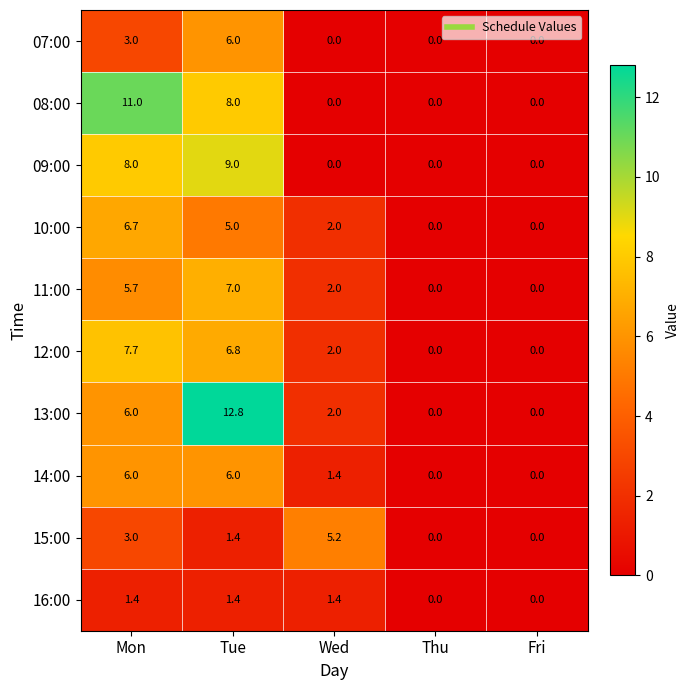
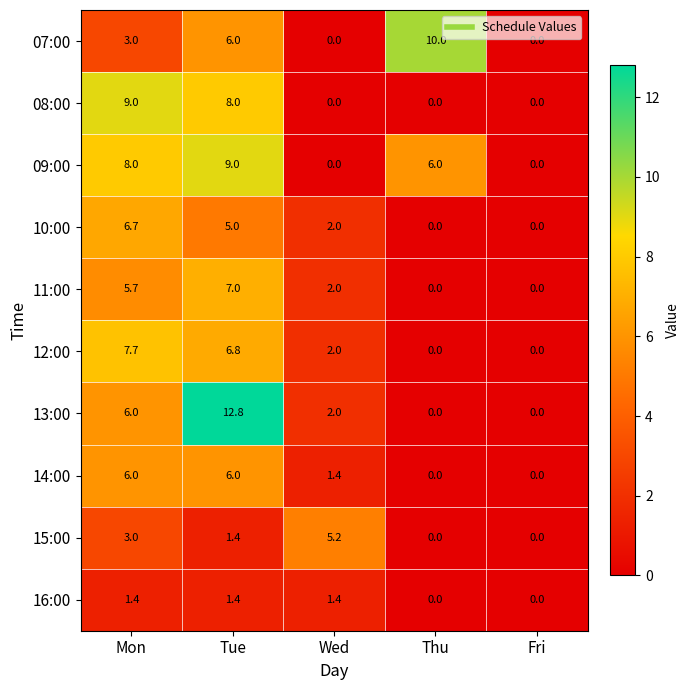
  {
    "07:00": {
      "Mon": 3.0,
      "Tue": 6.0,
      "Wed": 0.0,
-     "Thu": 0.0
+     "Thu": 10.0
    },
    "08:00": {
-     "Mon": 11.0,
+     "Mon": 9.0,
      "Tue": 8.0,
      "Wed": 0.0,
      "Thu": 0.0,
      "Fri": 0.0
    },
    "09:00": {
      "Mon": 8.0,
      "Tue": 9.0,
      "Wed": 0.0,
-     "Thu": 0.0,
+     "Thu": 6.0,
      "Fri": 0.0
    },
    "10:00": {
      "Mon": 6.7,
      "Tue": 5.0,
      "Wed": 2.0,
      "Thu": 0.0,
      "Fri": 0.0
    },
    "11:00": {
      "Mon": 5.7,
      "Tue": 7.0,
      "Wed": 2.0,
      "Thu": 0.0,
      "Fri": 0.0
    },
    "12:00": {
      "Mon": 7.7,
      "Tue": 6.8,
      "Wed": 2.0,
      "Thu": 0.0,
      "Fri": 0.0
    },
    "13:00": {
      "Mon": 6.0,
      "Tue": 12.8,
      "Wed": 2.0,
      "Thu": 0.0,
      "Fri": 0.0
    },
    "14:00": {
      "Mon": 6.0,
      "Tue": 6.0,
      "Wed": 1.4,
      "Thu": 0.0,
      "Fri": 0.0
    },
    "15:00": {
      "Mon": 3.0,
      "Tue": 1.4,
      "Wed": 5.2,
      "Thu": 0.0,
      "Fri": 0.0
    },
    "16:00": {
      "Mon": 1.4,
      "Tue": 1.4,
      "Wed": 1.4,
      "Thu": 0.0,
      "Fri": 0.0
    }
  }
